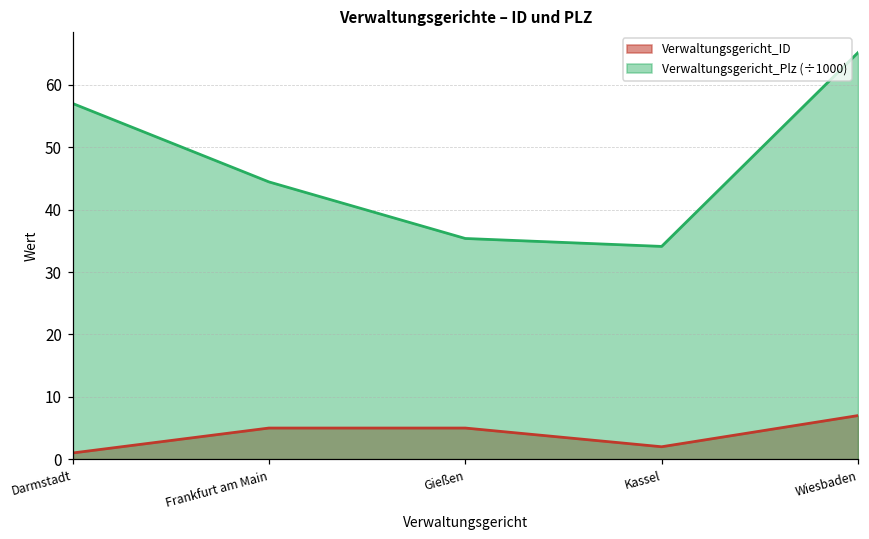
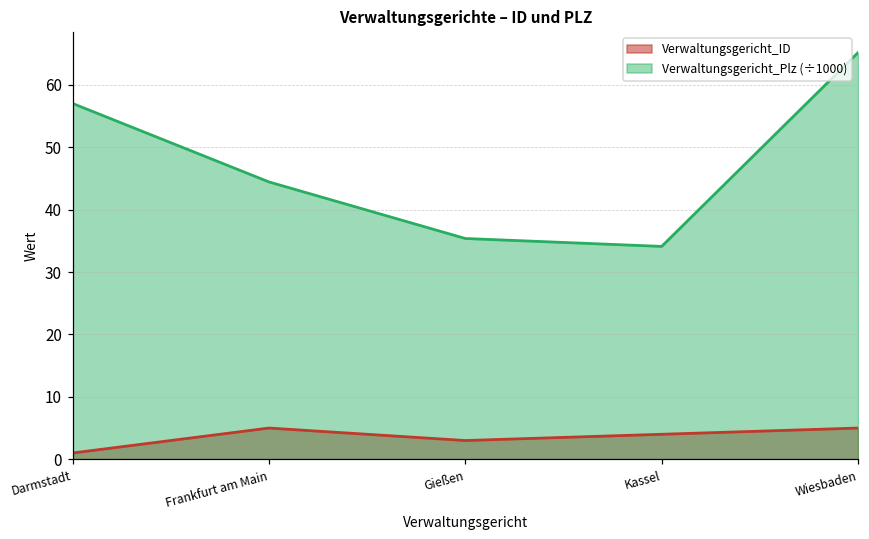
  {
    "Verwaltungsgericht_ID": {
      "Darmstadt": 1,
      "Frankfurt am Main": 5,
-     "Gießen": 5,
-     "Kassel": 2,
-     "Wiesbaden": 7
+     "Gießen": 3,
+     "Kassel": 4,
+     "Wiesbaden": 5
    },
    "Verwaltungsgericht_Plz (÷1000)": {
      "Darmstadt": 57,
      "Frankfurt am Main": 44,
      "Gießen": 35,
      "Kassel": 34,
      "Wiesbaden": 65
    }
  }
